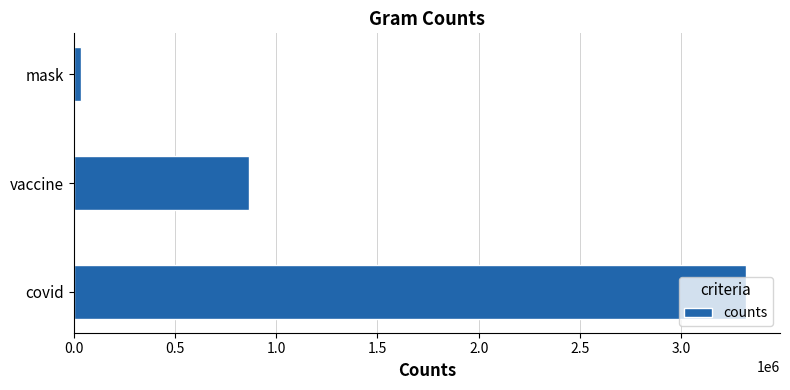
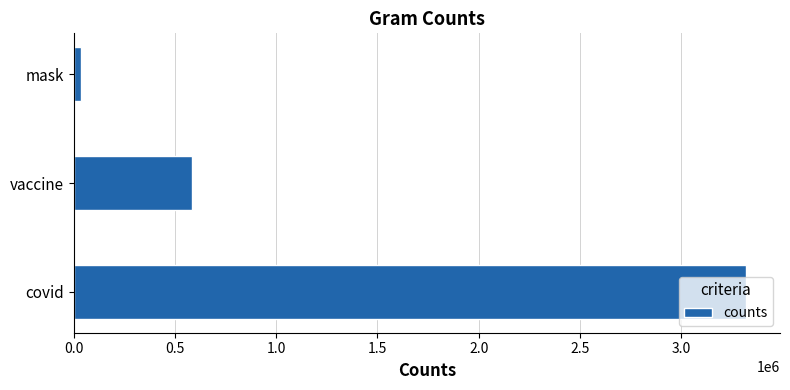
  {
    "mask": 40000,
-   "vaccine": 870000
+   "vaccine": 590000
  }
